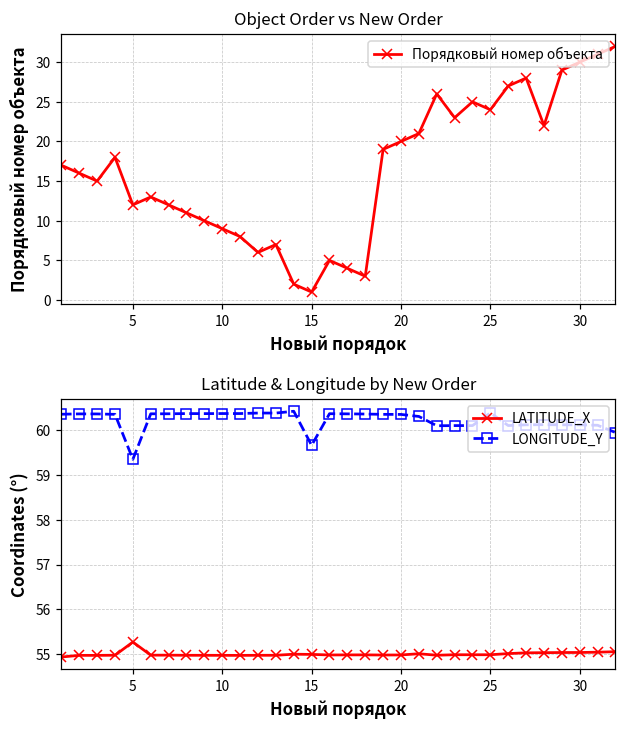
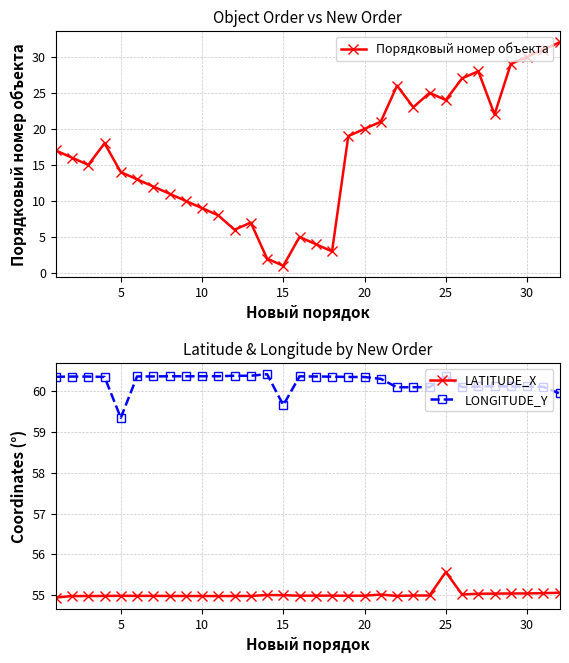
  {
    "Object Order vs New Order": {
-     "5": 12,
+     "5": 14,
      "10": 9,
      "15": 1,
      "20": 20,
      "25": 24
    },
    "Latitude & Longitude by New Order": {
      "LATITUDE_X": {
-       "5": 55.3,
+       "5": 55.0,
        "10": 55.0,
        "15": 55.0,
        "20": 55.0,
-       "25": 55.0,
+       "25": 55.6,
        "30": 55.0
      },
      "LONGITUDE_Y": {
        "5": 59.3,
        "10": 60.4,
        "15": 59.7,
        "20": 60.4
      }
    }
  }
